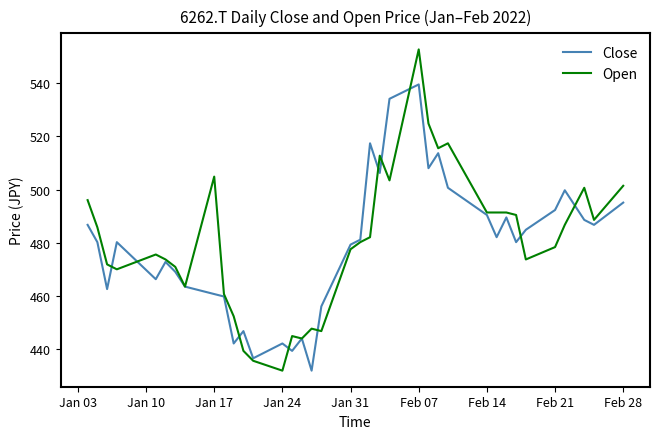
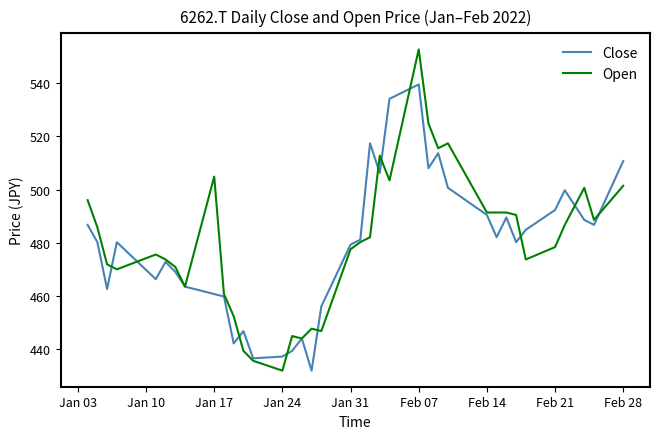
  {
    "Close": {
      "Jan 17": 461,
-     "Jan 24": 442,
+     "Jan 24": 437,
      "Jan 31": 479,
      "Feb 07": 539,
      "Feb 21": 492,
-     "Feb 28": 495
+     "Feb 28": 511
    },
    "Open": {
      "Jan 17": 505,
      "Jan 24": 432,
      "Jan 31": 478,
      "Feb 07": 553,
      "Feb 21": 478,
      "Feb 28": 501
    }
  }
